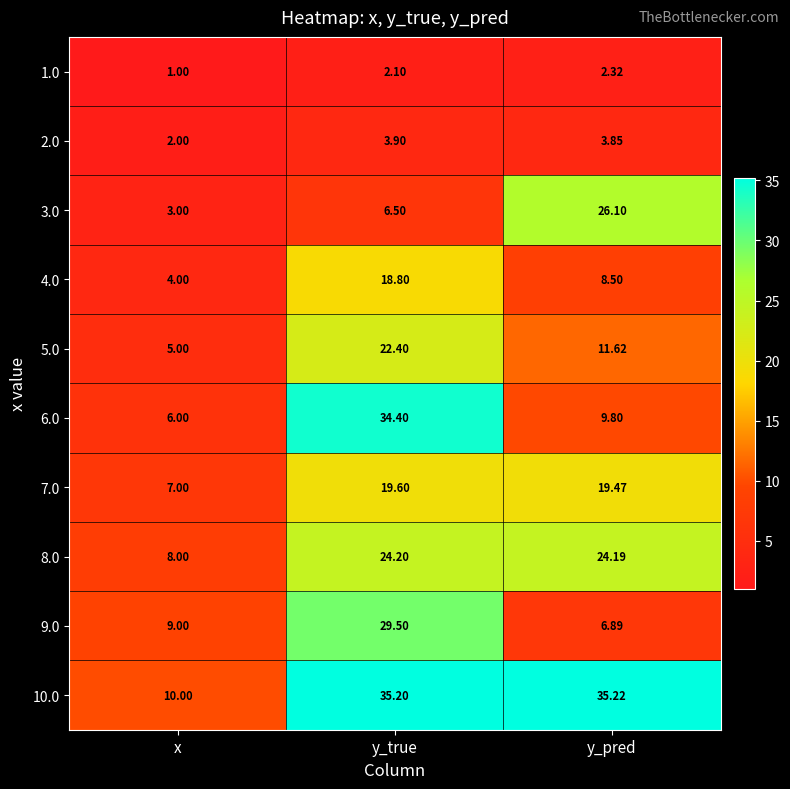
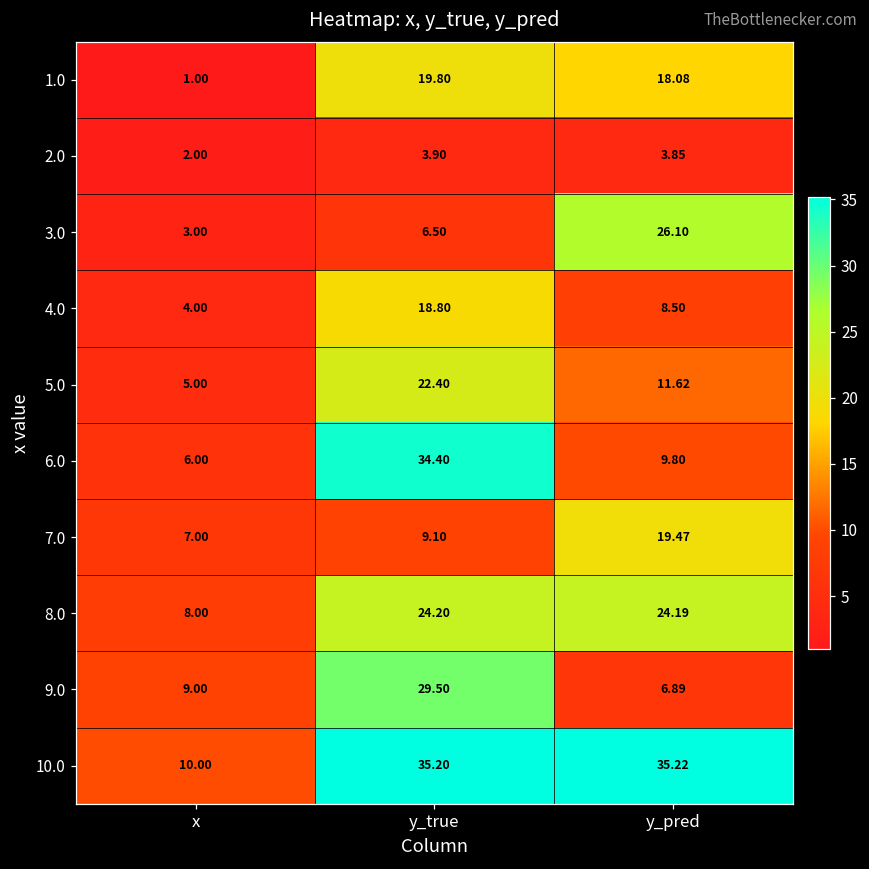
  {
    "1.0": {
      "x": 1.00,
-     "y_true": 2.10,
-     "y_pred": 2.32
+     "y_true": 19.80,
+     "y_pred": 18.08
    },
    "2.0": {
      "x": 2.00,
      "y_true": 3.90,
      "y_pred": 3.85
    },
    "3.0": {
      "x": 3.00,
      "y_true": 6.50,
      "y_pred": 26.10
    },
    "4.0": {
      "x": 4.00,
      "y_true": 18.80,
      "y_pred": 8.50
    },
    "5.0": {
      "x": 5.00,
      "y_true": 22.40,
      "y_pred": 11.62
    },
    "6.0": {
      "x": 6.00,
      "y_true": 34.40,
      "y_pred": 9.80
    },
    "7.0": {
      "x": 7.00,
-     "y_true": 19.60,
+     "y_true": 9.10,
      "y_pred": 19.47
    },
    "8.0": {
      "x": 8.00,
      "y_true": 24.20,
      "y_pred": 24.19
    },
    "9.0": {
      "x": 9.00,
      "y_true": 29.50,
      "y_pred": 6.89
    },
    "10.0": {
      "x": 10.00,
      "y_true": 35.20,
      "y_pred": 35.22
    }
  }
